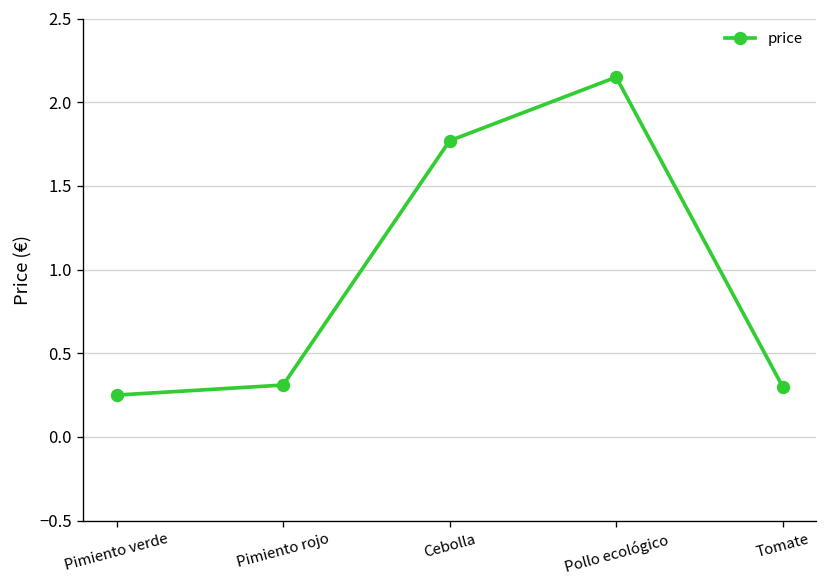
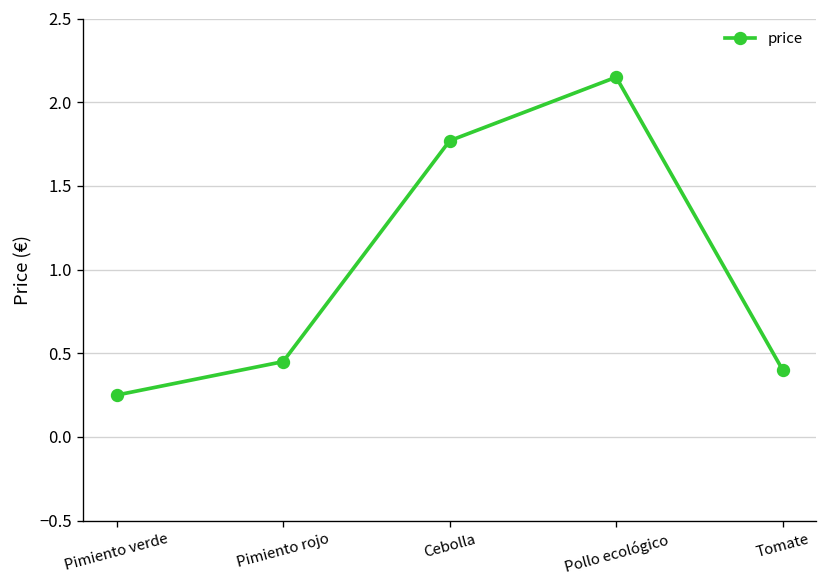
  {
    "Pimiento verde": 0.25,
-   "Pimiento rojo": 0.31,
+   "Pimiento rojo": 0.45,
    "Cebolla": 1.77,
    "Pollo ecológico": 2.15,
-   "Tomate": 0.3
+   "Tomate": 0.4
  }
